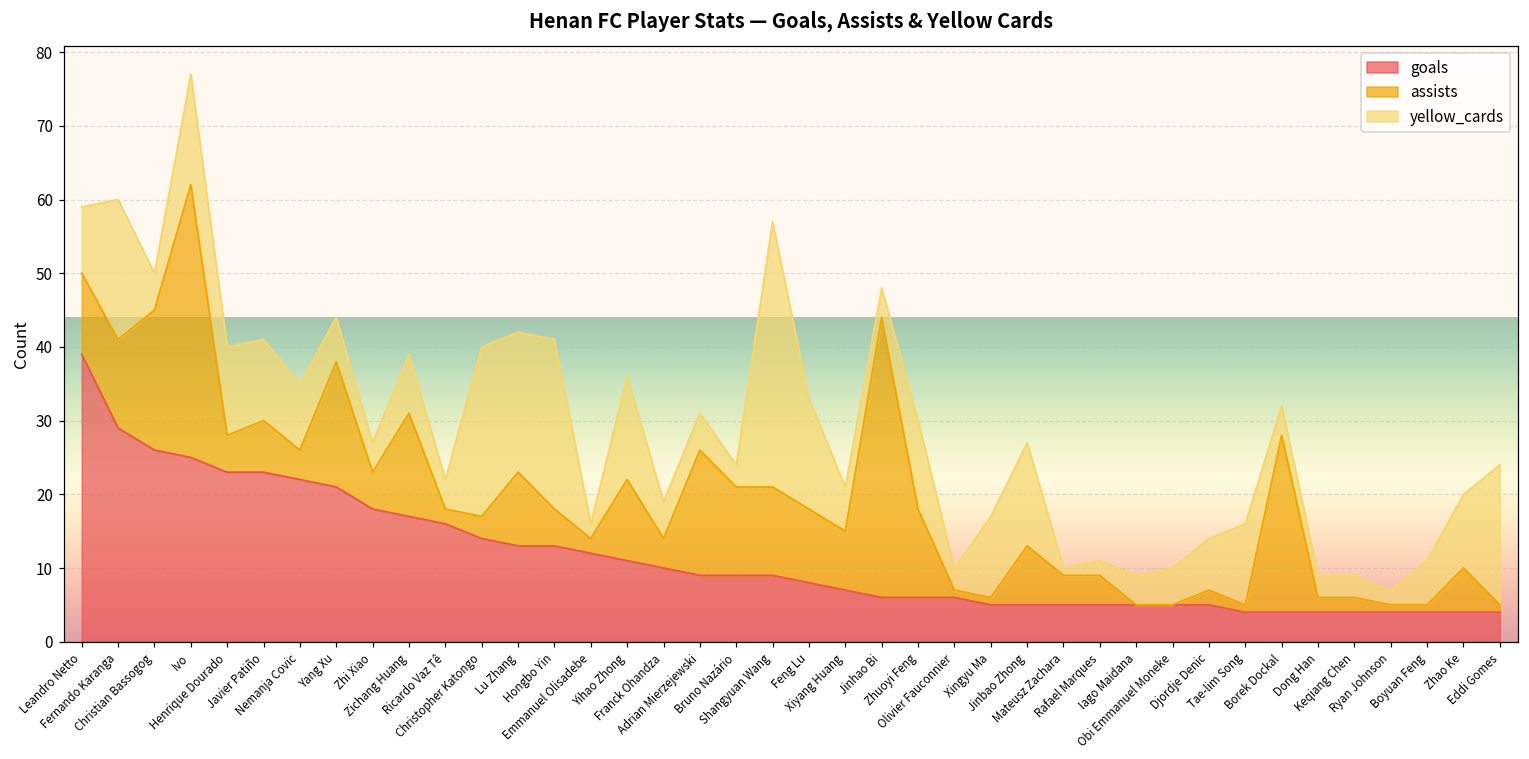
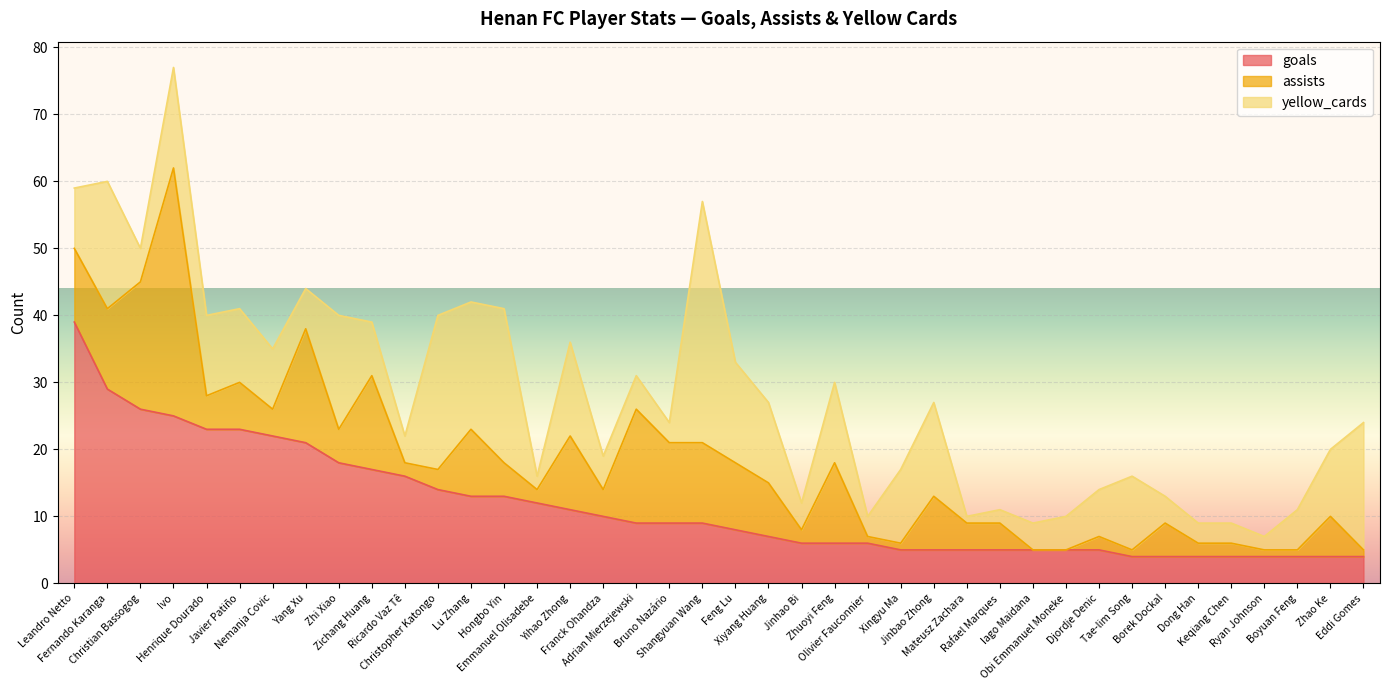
  {
    "goals": {
      "Leandro Netto": 39,
      "Fernando Karanga": 29,
      "Christian Bassogog": 26,
      "Ivo": 25,
      "Henrique Dourado": 23,
      "Javier Patiño": 23,
      "Nemanja Covic": 22,
      "Yang Xu": 21,
      "Zhi Xiao": 18,
      "Zichang Huang": 17,
      "Ricardo Vaz Tê": 16,
      "Christopher Katongo": 14,
      "Lu Zhang": 13,
      "Hongbo Yin": 13,
      "Emmanuel Olisadebe": 12,
      "Yihao Zhong": 11,
      "Franck Ohandza": 10,
      "Adrian Mierzejewski": 9,
      "Bruno Nazário": 9,
      "Shangyuan Wang": 9,
      "Feng Lu": 8,
      "Xiyang Huang": 7,
      "Jinhao Bi": 6,
      "Zhuoyi Feng": 6,
      "Olivier Fauconnier": 6,
      "Xingyu Ma": 5,
      "Jinbao Zhong": 5,
      "Mateusz Zachara": 5,
      "Rafael Marques": 5,
      "Djordje Denic": 5,
      "Tae-lim Song": 4,
      "Borek Dockal": 4,
      "Dong Han": 4,
      "Keqiang Chen": 4,
      "Ryan Johnson": 4,
      "Boyuan Feng": 4,
      "Zhao Ke": 4,
      "Eddi Gomes": 4
    },
    "assists": {
      "Leandro Netto": 11,
      "Fernando Karanga": 12,
      "Christian Bassogog": 19,
      "Ivo": 37,
      "Henrique Dourado": 5,
      "Javier Patiño": 7,
      "Nemanja Covic": 4,
      "Yang Xu": 17,
      "Zhi Xiao": 5,
      "Zichang Huang": 14,
      "Ricardo Vaz Tê": 2,
      "Christopher Katongo": 3,
      "Lu Zhang": 10,
      "Hongbo Yin": 5,
      "Emmanuel Olisadebe": 2,
      "Yihao Zhong": 11,
      "Franck Ohandza": 4,
      "Adrian Mierzejewski": 17,
      "Bruno Nazário": 12,
      "Shangyuan Wang": 12,
      "Feng Lu": 10,
      "Xiyang Huang": 8,
-     "Jinhao Bi": 38,
+     "Jinhao Bi": 2,
      "Zhuoyi Feng": 12,
      "Olivier Fauconnier": 1,
      "Xingyu Ma": 1,
      "Jinbao Zhong": 8,
      "Mateusz Zachara": 4,
      "Rafael Marques": 4,
      "Djordje Denic": 2,
      "Tae-lim Song": 1,
-     "Borek Dockal": 24,
+     "Borek Dockal": 5,
      "Dong Han": 2,
      "Keqiang Chen": 2,
      "Ryan Johnson": 1,
      "Boyuan Feng": 1,
      "Zhao Ke": 6,
      "Eddi Gomes": 1
    },
    "yellow_cards": {
      "Leandro Netto": 9,
      "Fernando Karanga": 19,
      "Christian Bassogog": 5,
      "Ivo": 15,
      "Henrique Dourado": 12,
      "Javier Patiño": 11,
      "Nemanja Covic": 9,
      "Yang Xu": 6,
-     "Zhi Xiao": 4,
+     "Zhi Xiao": 17,
      "Zichang Huang": 8,
      "Ricardo Vaz Tê": 4,
      "Christopher Katongo": 23,
      "Lu Zhang": 19,
      "Hongbo Yin": 23,
      "Emmanuel Olisadebe": 2,
      "Yihao Zhong": 14,
      "Franck Ohandza": 5,
      "Adrian Mierzejewski": 5,
      "Bruno Nazário": 3,
      "Shangyuan Wang": 36,
      "Feng Lu": 15,
-     "Xiyang Huang": 6,
+     "Xiyang Huang": 12,
      "Jinhao Bi": 4,
      "Zhuoyi Feng": 12,
      "Olivier Fauconnier": 3,
      "Xingyu Ma": 11,
      "Jinbao Zhong": 14,
      "Mateusz Zachara": 1,
      "Rafael Marques": 2,
      "Iago Maidana": 4,
      "Obi Emmanuel Moneke": 5,
      "Djordje Denic": 7,
      "Tae-lim Song": 11,
      "Borek Dockal": 4,
      "Dong Han": 3,
      "Keqiang Chen": 3,
      "Ryan Johnson": 2,
      "Boyuan Feng": 6,
      "Zhao Ke": 10,
      "Eddi Gomes": 19
    }
  }
